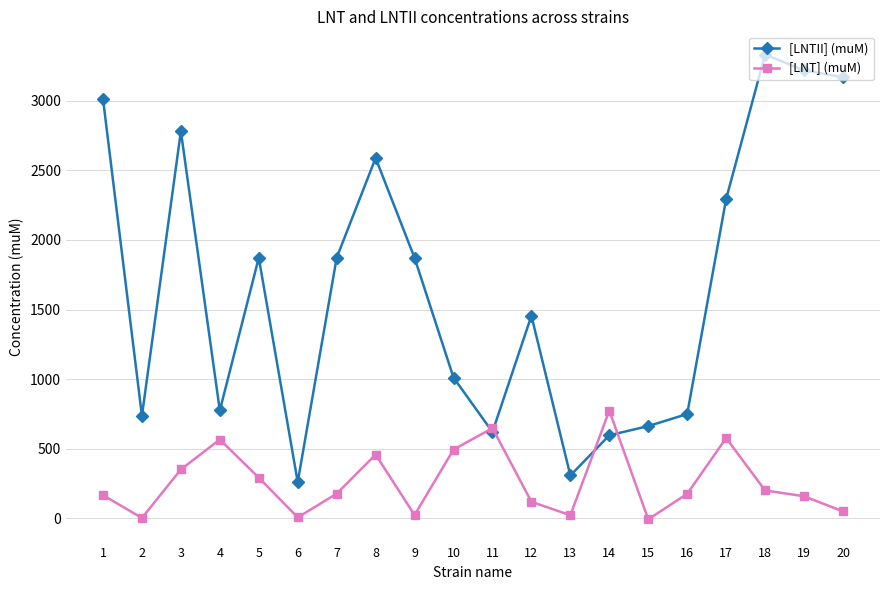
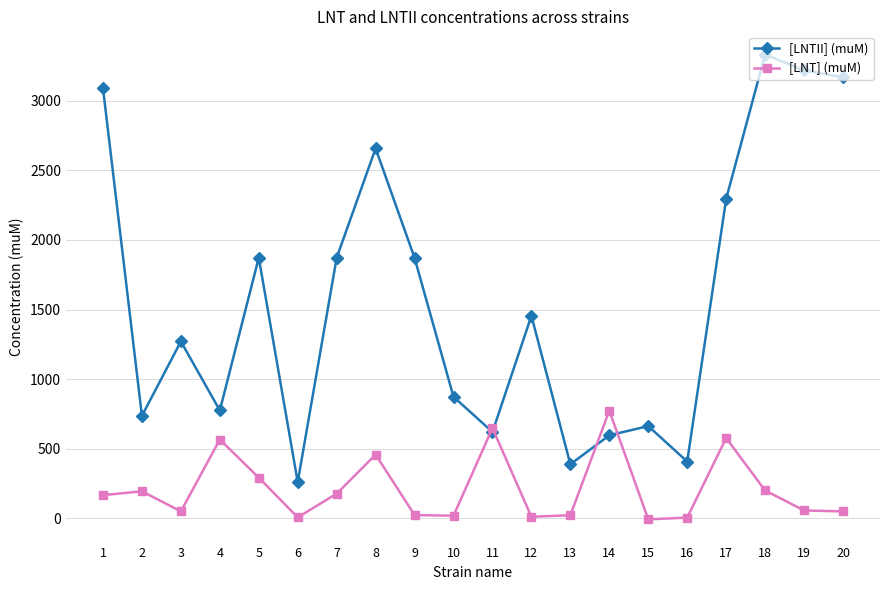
  {
    "[LNTII] (muM)": {
-     "1": 3010,
+     "1": 3090,
      "2": 740,
-     "3": 2780,
+     "3": 1270,
      "4": 770,
      "5": 1870,
      "6": 260,
      "7": 1870,
-     "8": 2590,
+     "8": 2660,
      "9": 1870,
-     "10": 1010,
+     "10": 870,
      "11": 620,
      "12": 1450,
-     "13": 310,
+     "13": 390,
      "14": 600,
      "15": 660,
-     "16": 750,
+     "16": 410,
      "17": 2300
    },
    "[LNT] (muM)": {
      "1": 170,
-     "2": 0,
-     "3": 350,
+     "2": 190,
+     "3": 50,
      "4": 570,
      "5": 290,
      "6": 10,
      "7": 180,
      "8": 460,
      "9": 20,
-     "10": 490,
+     "10": 20,
      "11": 650,
-     "12": 120,
+     "12": 10,
      "13": 20,
      "14": 770,
      "15": -10,
-     "16": 180,
+     "16": 0,
      "17": 580,
      "18": 200,
-     "19": 160,
+     "19": 60,
      "20": 50
    }
  }
